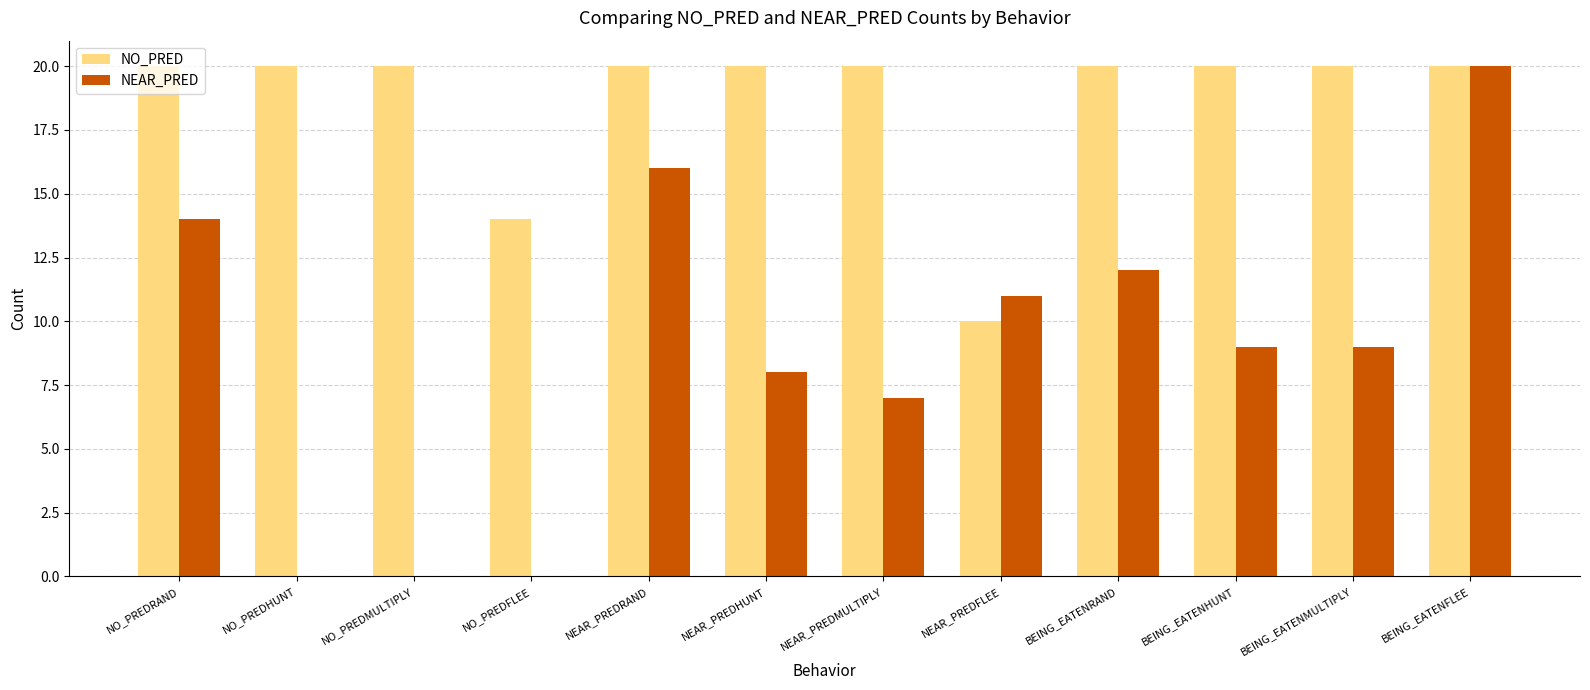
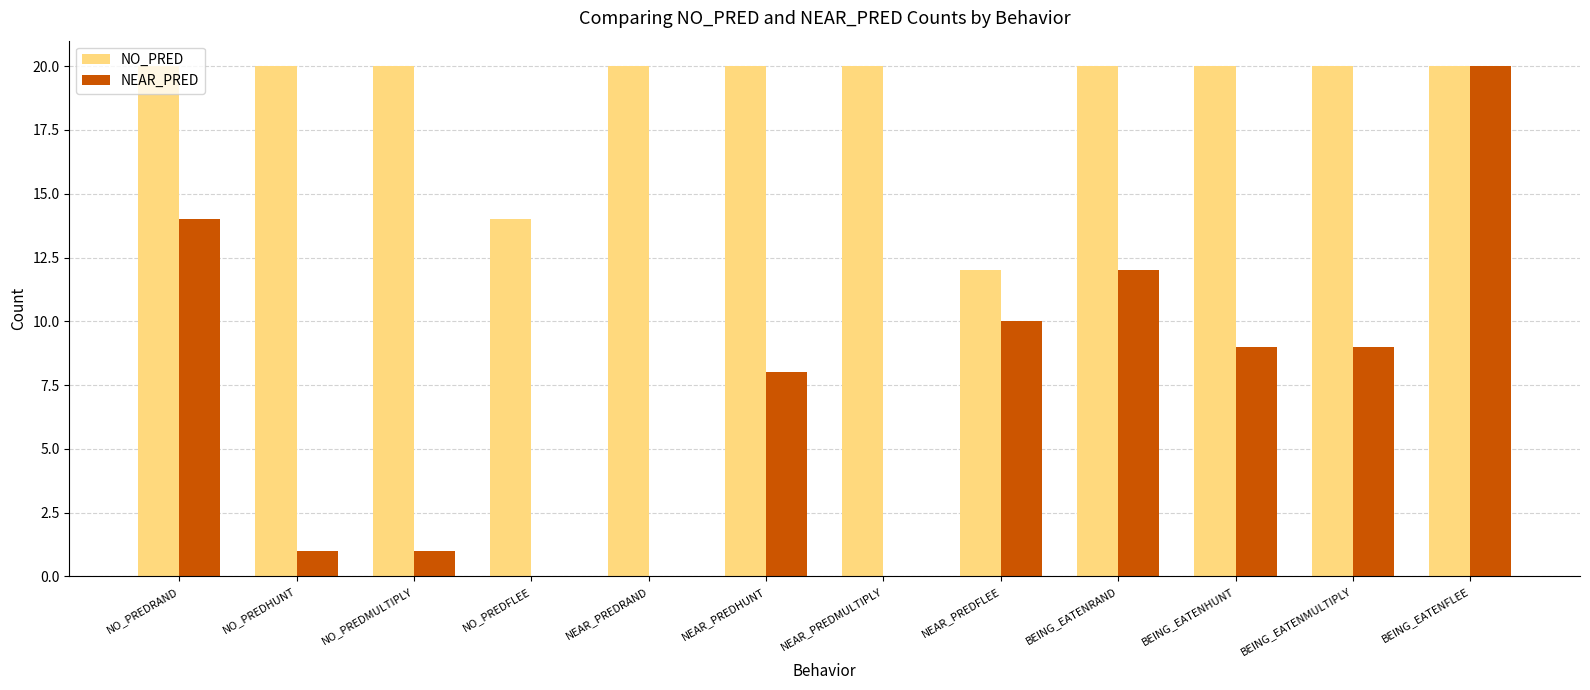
  {
    "NO_PRED": {
      "NO_PREDHUNT": 20,
      "NO_PREDMULTIPLY": 20,
      "NO_PREDFLEE": 14,
      "NEAR_PREDRAND": 20,
      "NEAR_PREDHUNT": 20,
      "NEAR_PREDMULTIPLY": 20,
-     "NEAR_PREDFLEE": 10,
+     "NEAR_PREDFLEE": 12,
      "BEING_EATENRAND": 20,
      "BEING_EATENHUNT": 20,
      "BEING_EATENMULTIPLY": 20,
      "BEING_EATENFLEE": 20
    },
    "NEAR_PRED": {
      "NO_PREDRAND": 14,
-     "NO_PREDHUNT": 0,
-     "NO_PREDMULTIPLY": 0,
+     "NO_PREDHUNT": 1,
+     "NO_PREDMULTIPLY": 1,
      "NO_PREDFLEE": 0,
-     "NEAR_PREDRAND": 16,
+     "NEAR_PREDRAND": 0,
      "NEAR_PREDHUNT": 8,
-     "NEAR_PREDMULTIPLY": 7,
-     "NEAR_PREDFLEE": 11,
+     "NEAR_PREDMULTIPLY": 0,
+     "NEAR_PREDFLEE": 10,
      "BEING_EATENRAND": 12,
      "BEING_EATENHUNT": 9,
      "BEING_EATENMULTIPLY": 9,
      "BEING_EATENFLEE": 20
    }
  }
